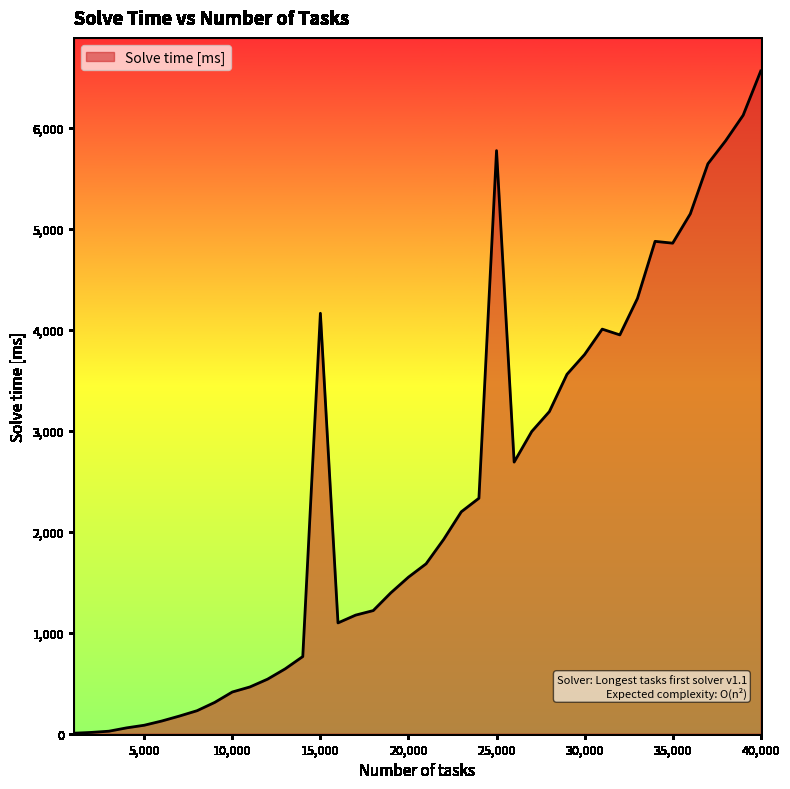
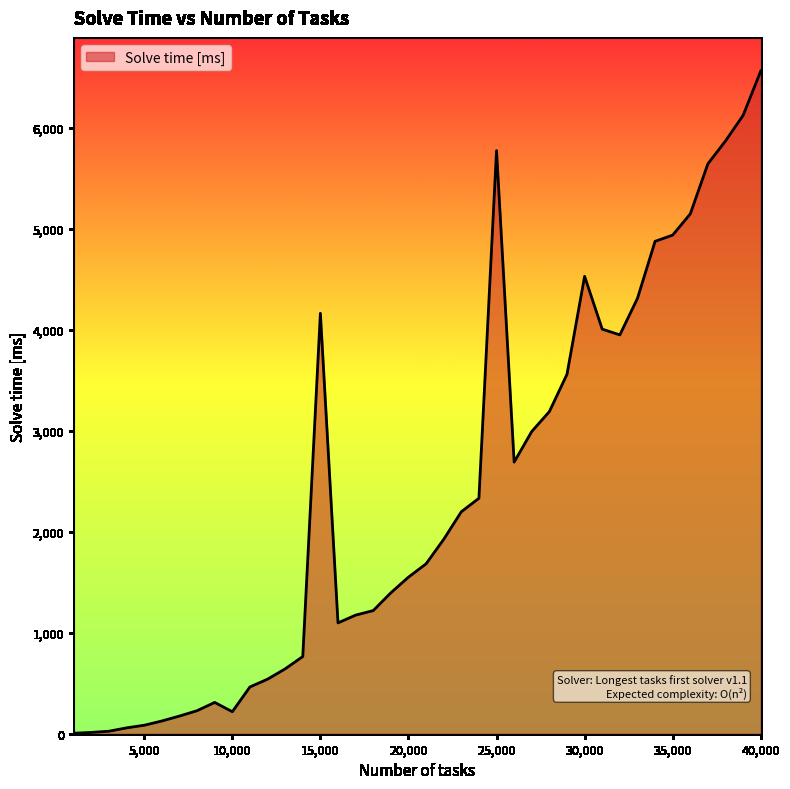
  {
    "5,000": "80",
-   "10,000": "410",
+   "10,000": "220",
    "15,000": "4,160",
    "20,000": "1,550",
    "25,000": "5,770",
-   "30,000": "3,750",
-   "35,000": "4,860",
+   "30,000": "4,530",
+   "35,000": "4,940",
    "40,000": "6,560"
  }
